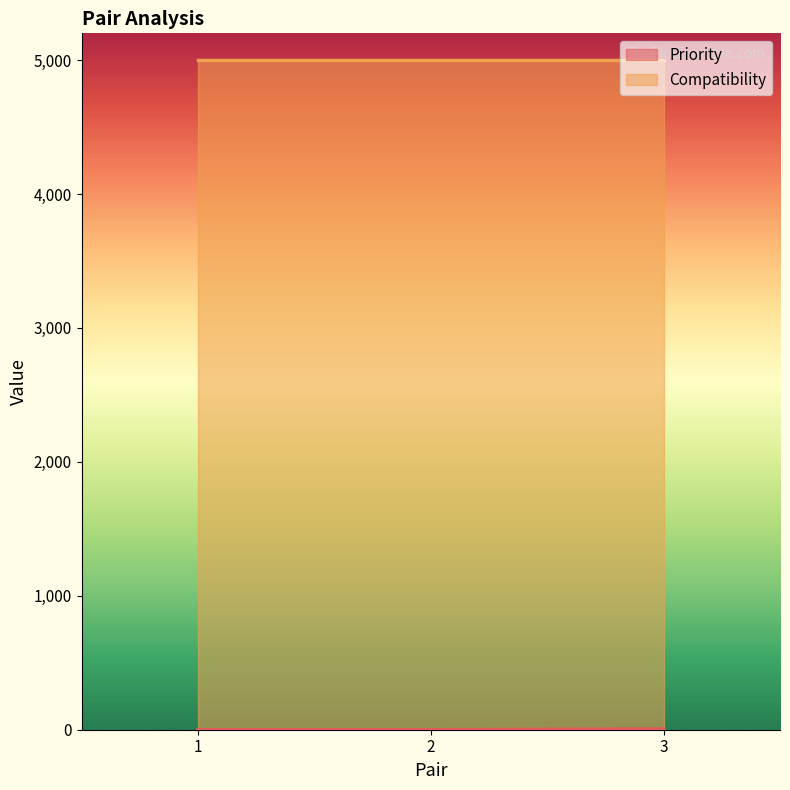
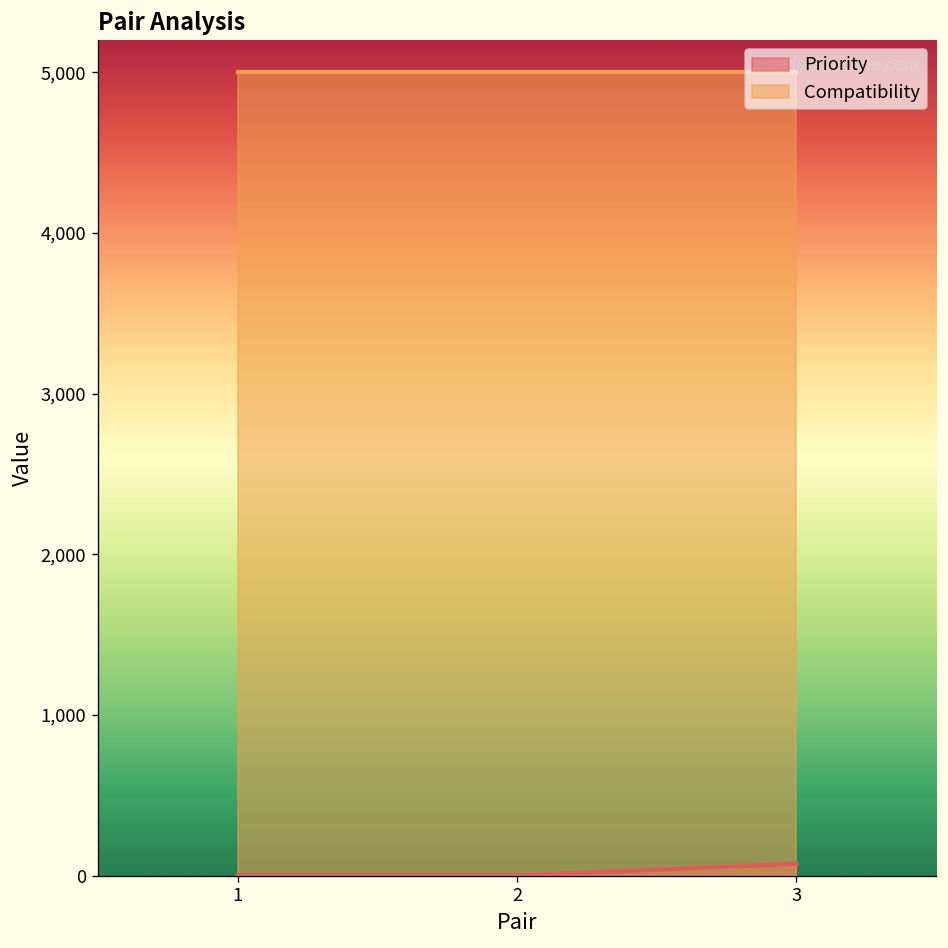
  {
    "Priority": {
      "1": "0",
      "2": "0",
-     "3": "10"
+     "3": "70"
    },
    "Compatibility": {
      "1": "5,000",
      "2": "5,000"
    }
  }
